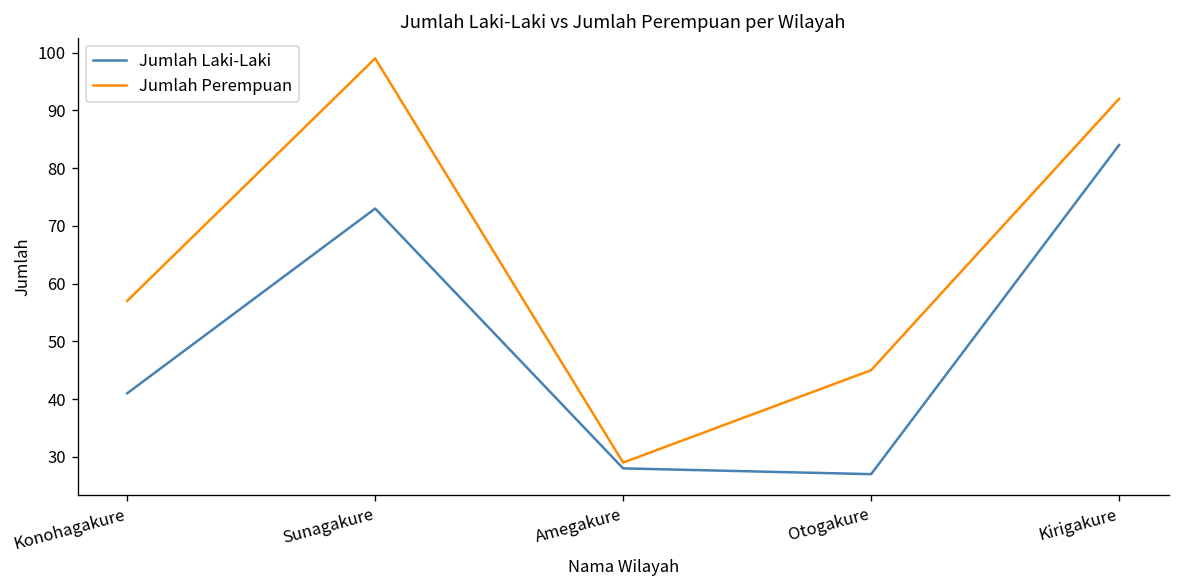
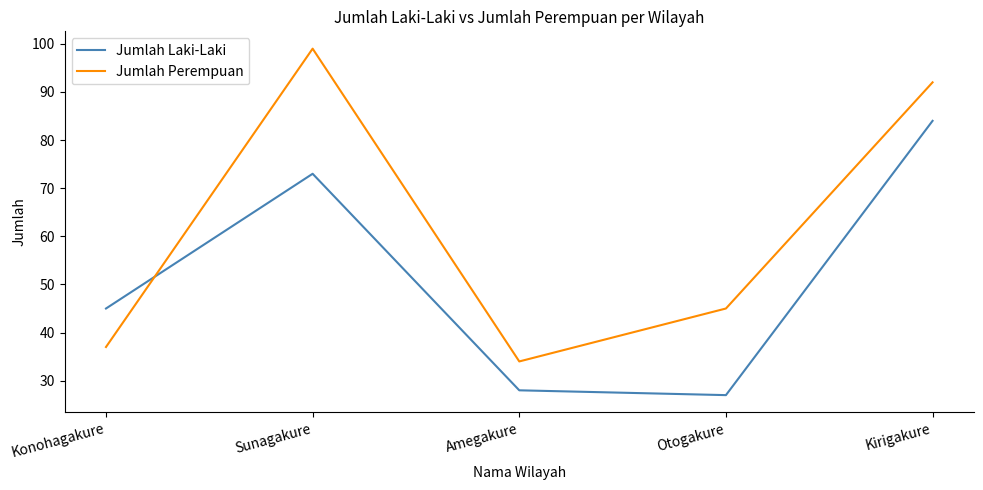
  {
    "Jumlah Laki-Laki": {
-     "Konohagakure": 41,
+     "Konohagakure": 45,
      "Sunagakure": 73,
      "Amegakure": 28,
      "Otogakure": 27,
      "Kirigakure": 84
    },
    "Jumlah Perempuan": {
-     "Konohagakure": 57,
+     "Konohagakure": 37,
      "Sunagakure": 99,
-     "Amegakure": 29,
+     "Amegakure": 34,
      "Otogakure": 45,
      "Kirigakure": 92
    }
  }
